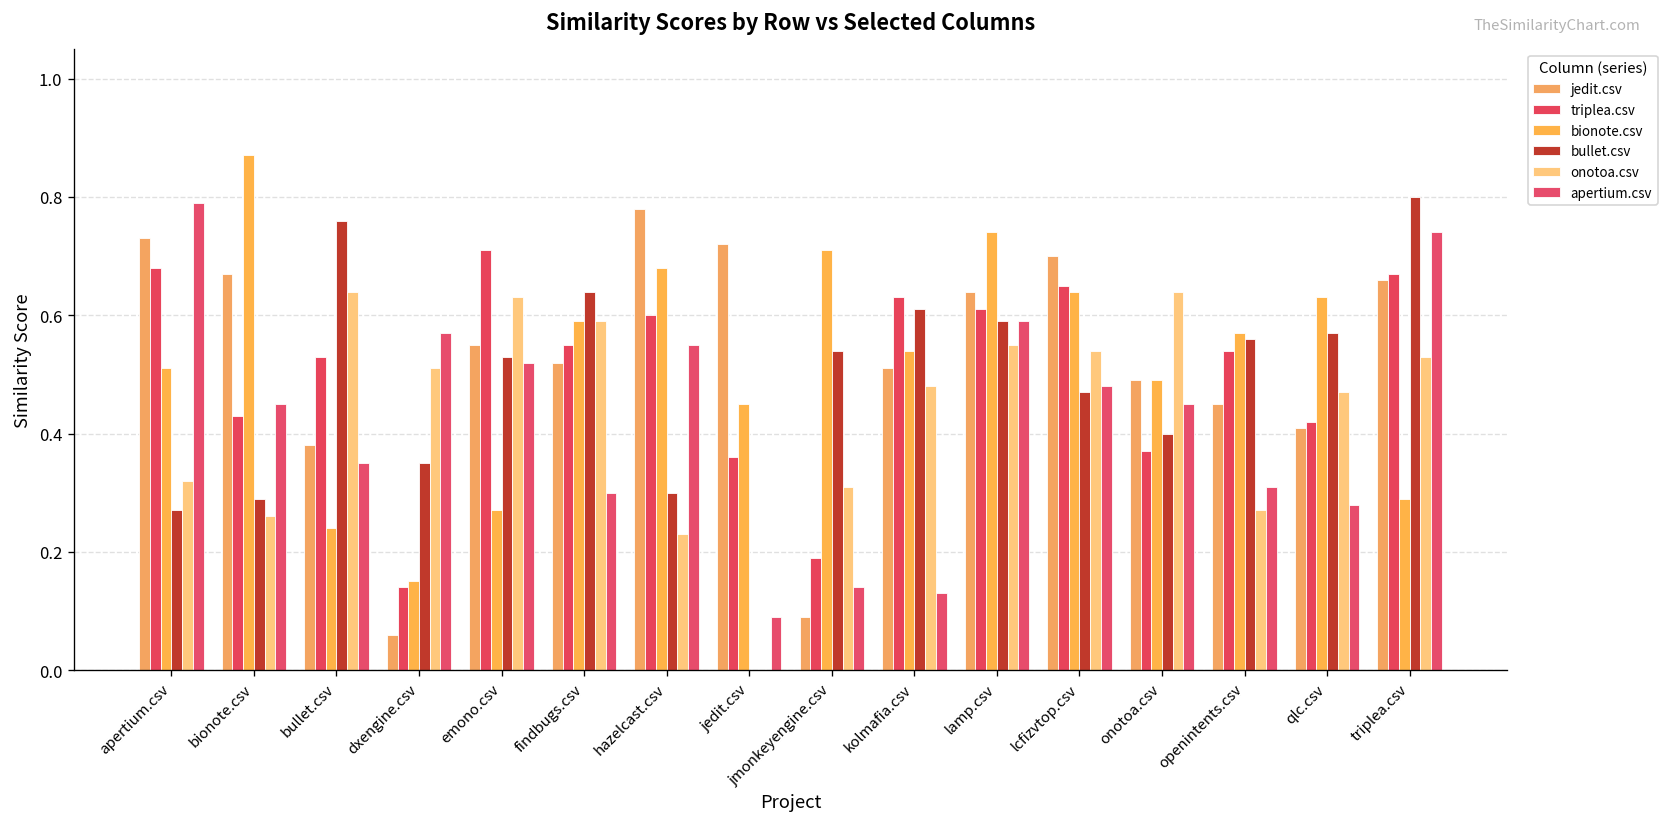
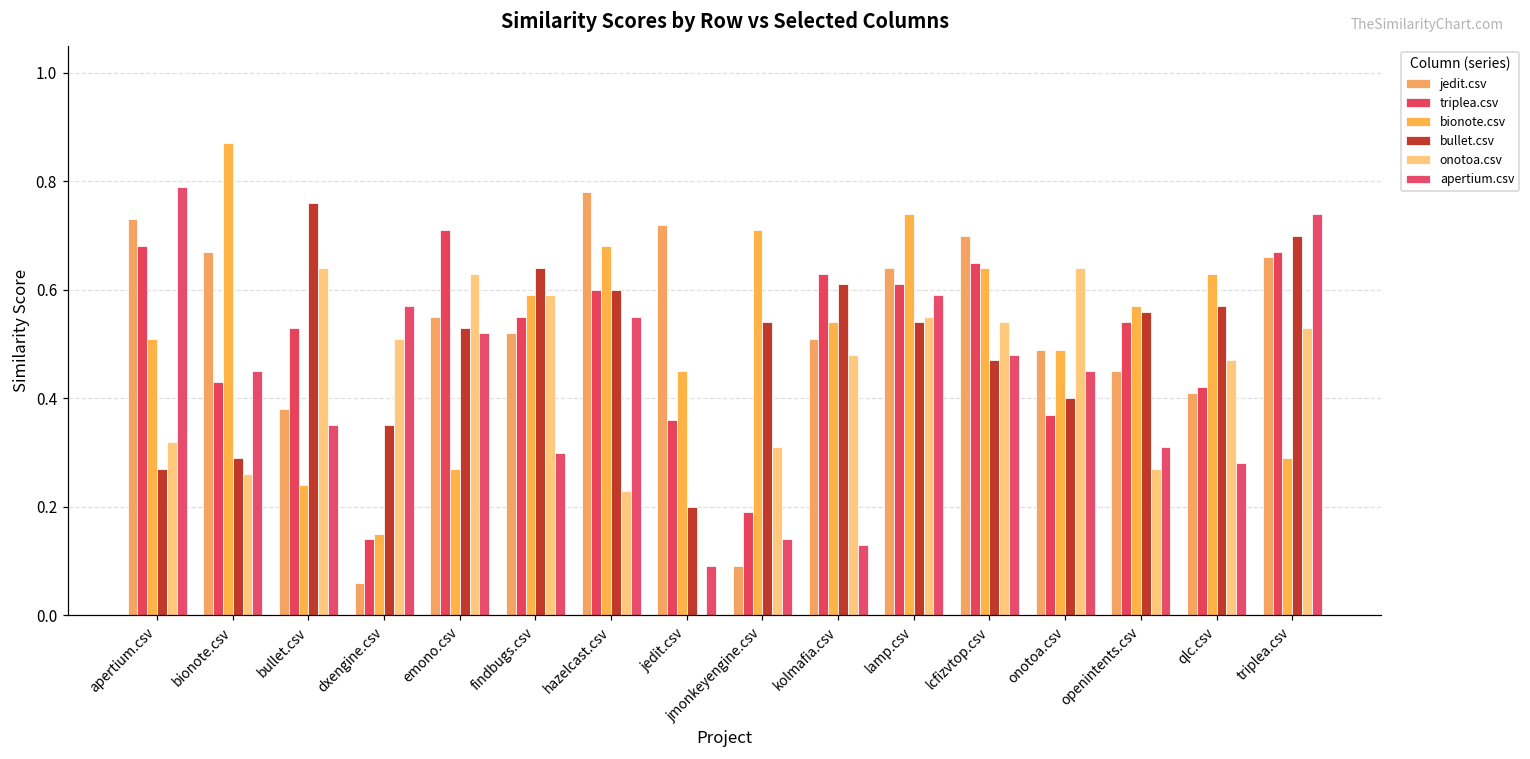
  {
    "bullet.csv": {
      "apertium.csv": 0.27,
      "bionote.csv": 0.29,
      "bullet.csv": 0.76,
      "dxengine.csv": 0.35,
      "emono.csv": 0.53,
      "findbugs.csv": 0.64,
-     "hazelcast.csv": 0.3,
-     "jedit.csv": 0.0,
+     "hazelcast.csv": 0.6,
+     "jedit.csv": 0.2,
      "jmonkeyengine.csv": 0.54,
      "kolmafia.csv": 0.61,
-     "lamp.csv": 0.59,
+     "lamp.csv": 0.54,
      "lcfizvtop.csv": 0.47,
      "onotoa.csv": 0.40,
      "openintents.csv": 0.56,
      "qlc.csv": 0.57,
-     "triplea.csv": 0.8
+     "triplea.csv": 0.7
    }
  }
